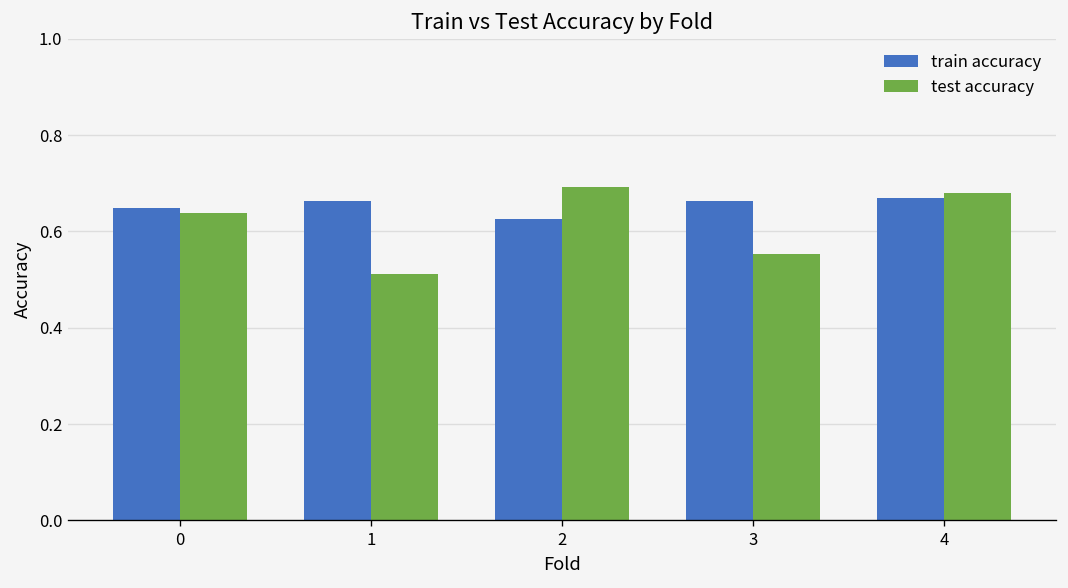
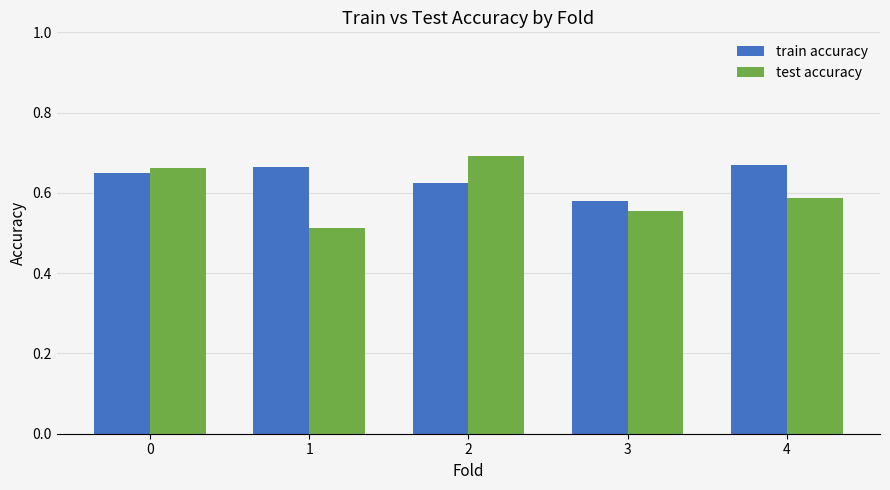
  {
    "train accuracy": {
      "0": 0.65,
      "1": 0.66,
      "2": 0.63,
-     "3": 0.66,
+     "3": 0.58,
      "4": 0.67
    },
    "test accuracy": {
-     "0": 0.64,
+     "0": 0.66,
      "1": 0.51,
      "2": 0.69,
      "3": 0.55,
-     "4": 0.68
+     "4": 0.59
    }
  }
